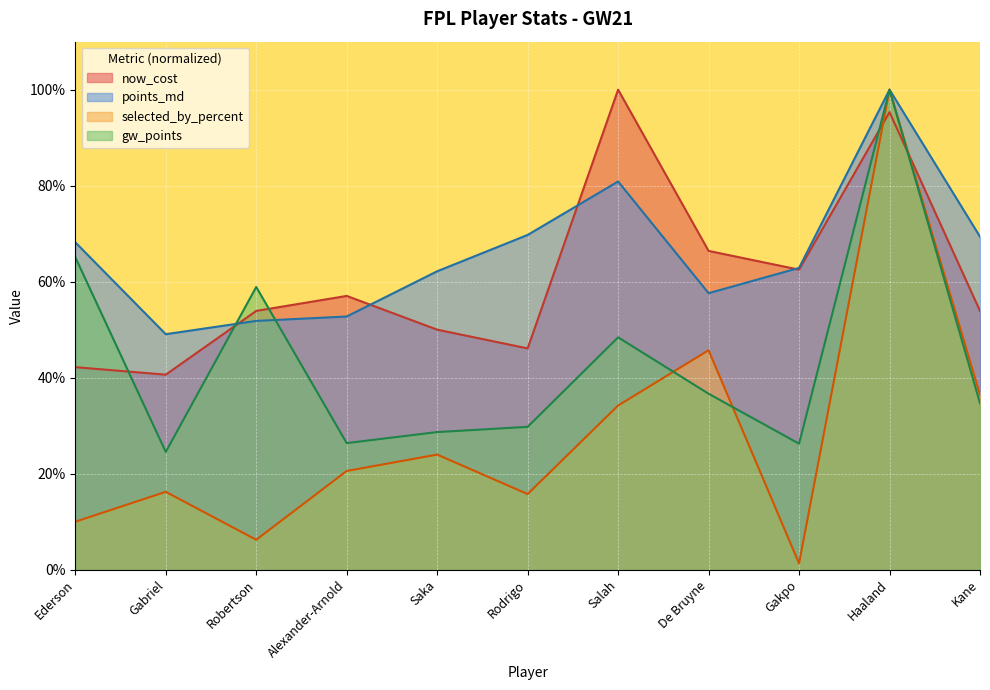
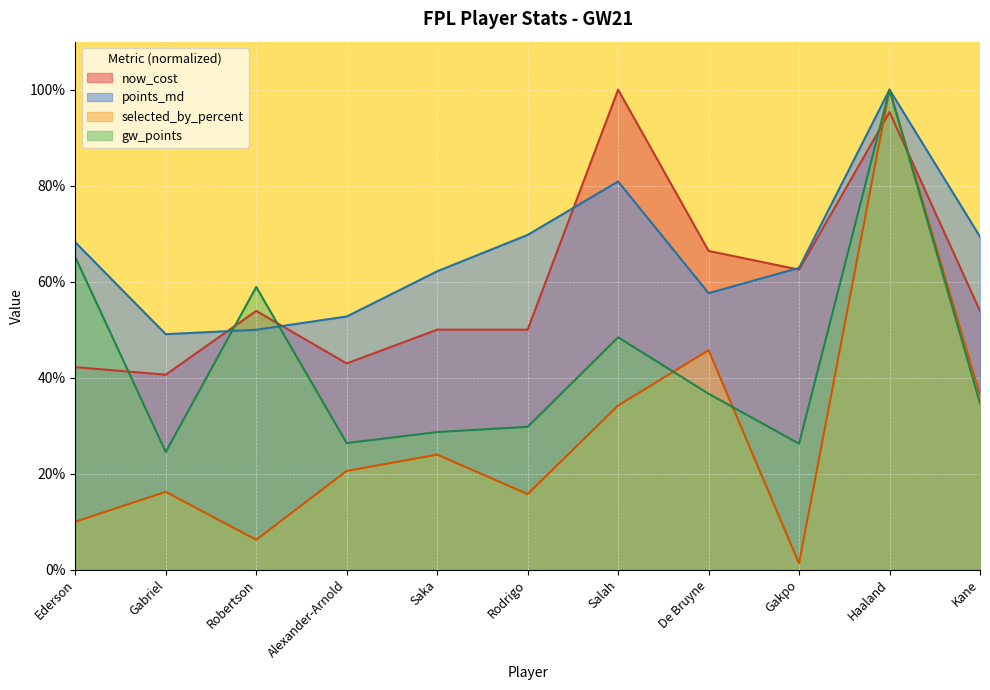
  {
    "now_cost": {
      "Ederson": "42%",
      "Gabriel": "41%",
      "Robertson": "54%",
-     "Alexander-Arnold": "57%",
+     "Alexander-Arnold": "43%",
      "Saka": "50%",
-     "Rodrigo": "46%",
+     "Rodrigo": "50%",
      "Salah": "100%",
      "De Bruyne": "66%",
      "Haaland": "95%",
      "Kane": "54%"
    },
    "points_md": {
      "Ederson": "68%",
      "Gabriel": "49%",
-     "Robertson": "52%",
+     "Robertson": "50%",
      "Alexander-Arnold": "53%",
      "Saka": "62%",
      "Rodrigo": "70%",
      "Salah": "81%",
      "De Bruyne": "58%",
      "Kane": "69%"
    },
    "selected_by_percent": {
      "Ederson": "10%",
      "Gabriel": "16%",
      "Robertson": "6%",
      "Alexander-Arnold": "21%",
      "Saka": "24%",
      "Rodrigo": "16%",
      "Salah": "34%",
      "De Bruyne": "46%",
      "Gakpo": "1%",
      "Kane": "36%"
    },
    "gw_points": {
      "Ederson": "65%",
      "Gabriel": "25%",
      "Robertson": "59%",
      "Alexander-Arnold": "26%",
      "Saka": "29%",
      "Rodrigo": "30%",
      "Salah": "48%",
      "De Bruyne": "37%",
      "Gakpo": "26%",
      "Kane": "35%"
    }
  }
